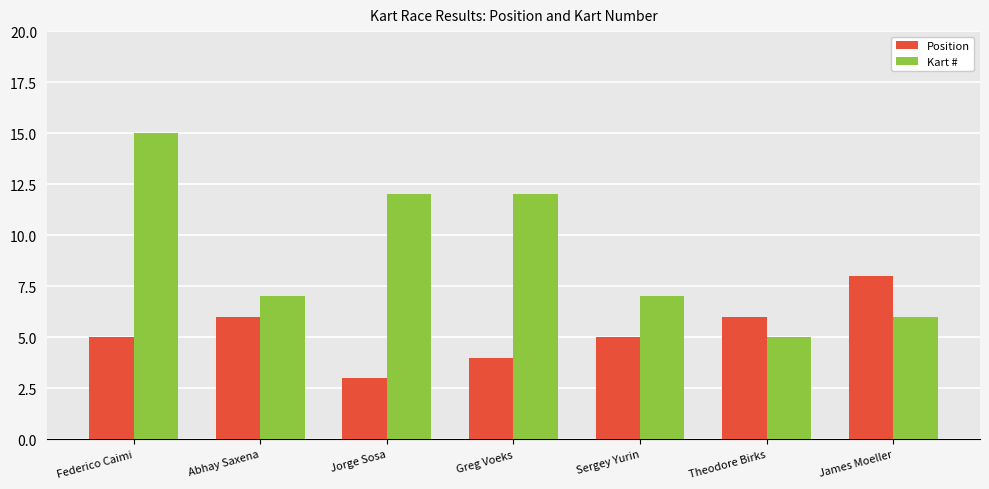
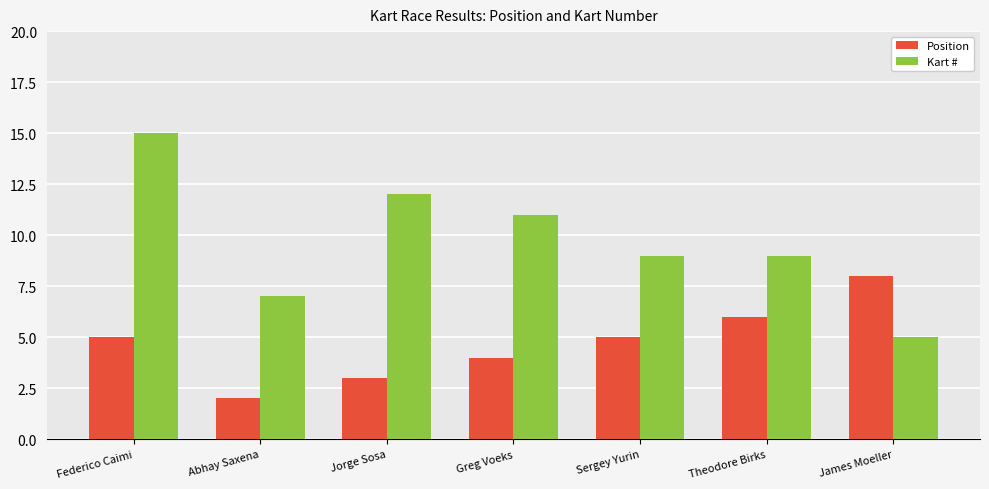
  {
    "Position": {
      "Federico Caimi": 5,
-     "Abhay Saxena": 6,
+     "Abhay Saxena": 2,
      "Jorge Sosa": 3,
      "Greg Voeks": 4,
      "Sergey Yurin": 5,
      "Theodore Birks": 6,
      "James Moeller": 8
    },
    "Kart #": {
      "Federico Caimi": 15,
      "Abhay Saxena": 7,
      "Jorge Sosa": 12,
-     "Greg Voeks": 12,
-     "Sergey Yurin": 7,
-     "Theodore Birks": 5,
-     "James Moeller": 6
+     "Greg Voeks": 11,
+     "Sergey Yurin": 9,
+     "Theodore Birks": 9,
+     "James Moeller": 5
    }
  }
